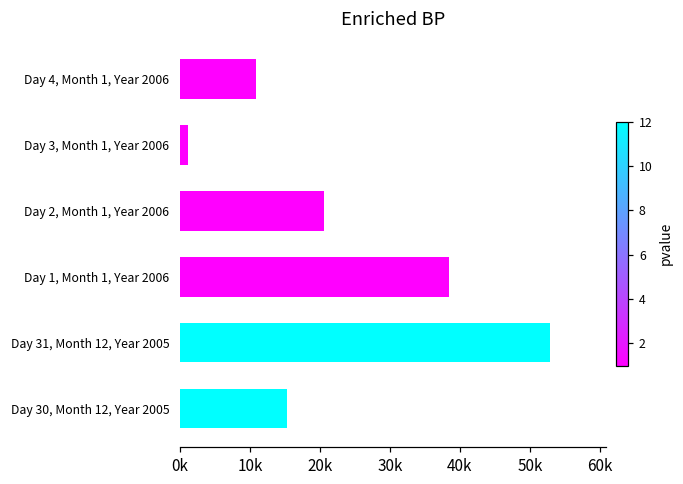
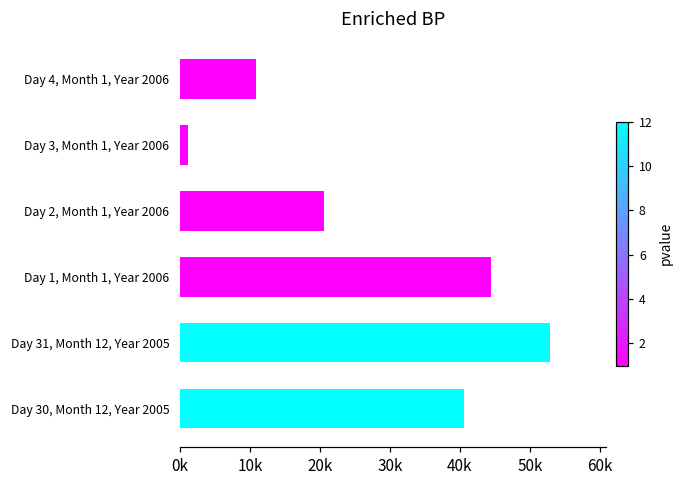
  {
    "Day 4, Month 1, Year 2006": 11000,
    "Day 3, Month 1, Year 2006": 1000,
    "Day 2, Month 1, Year 2006": 21000,
-   "Day 1, Month 1, Year 2006": 38000,
+   "Day 1, Month 1, Year 2006": 44000,
    "Day 31, Month 12, Year 2005": 53000,
-   "Day 30, Month 12, Year 2005": 15000
+   "Day 30, Month 12, Year 2005": 41000
  }
